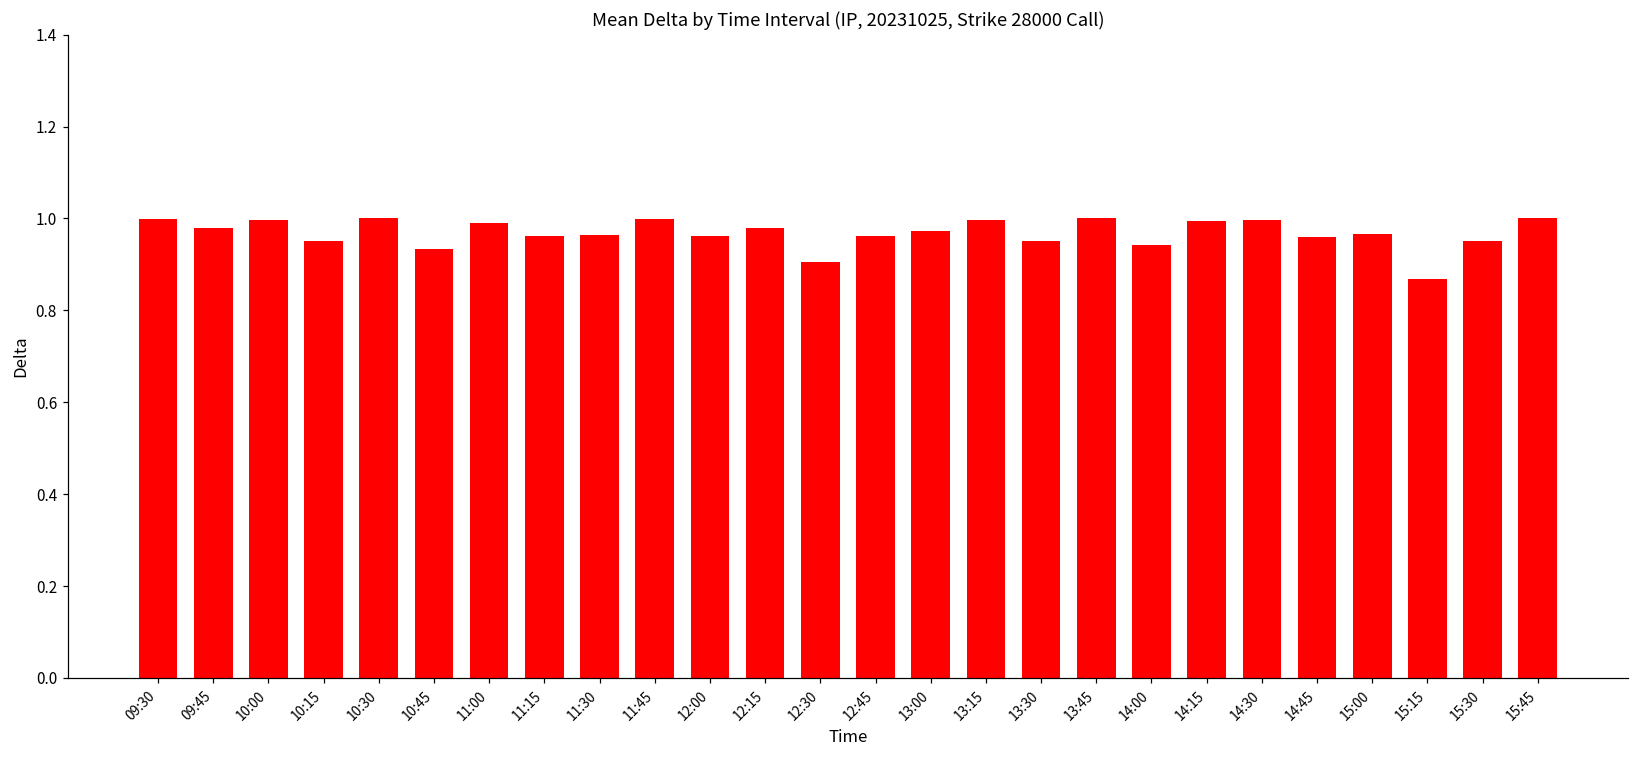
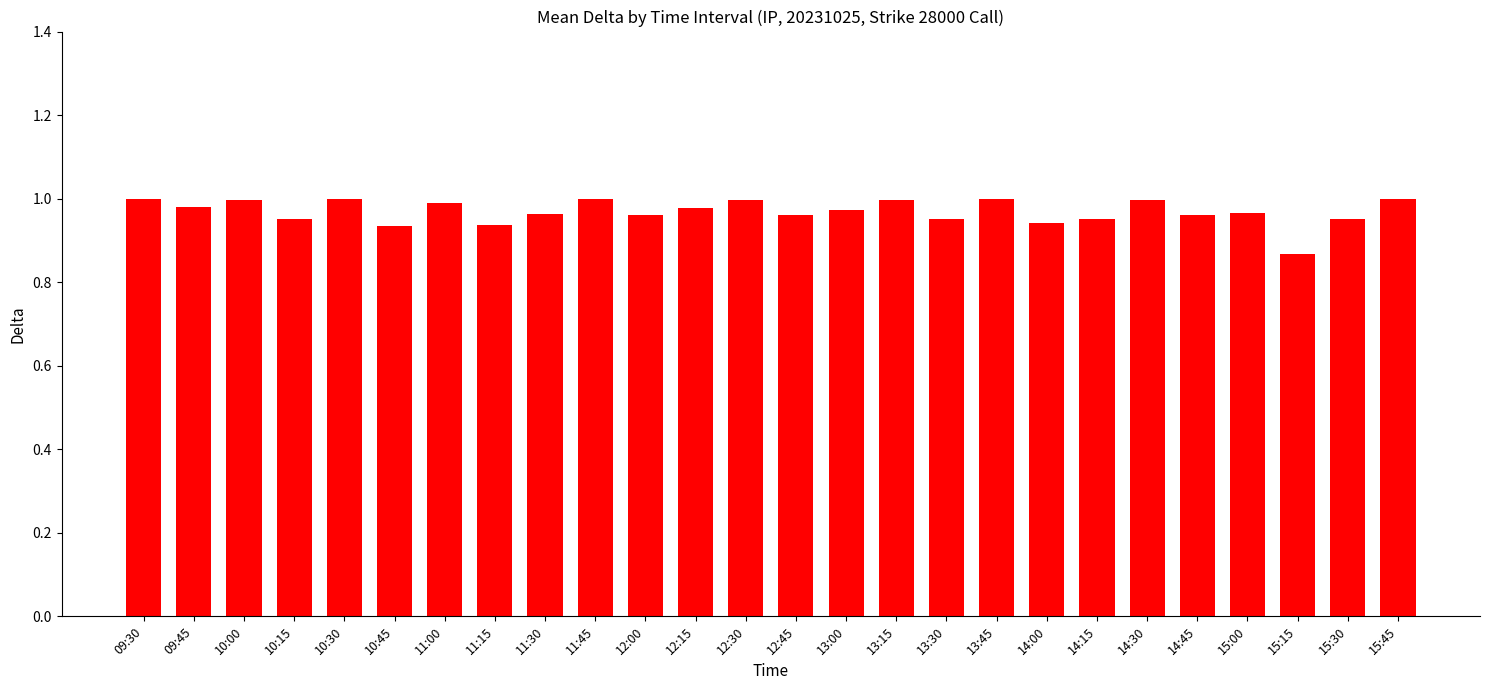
  {
    "09:30": 1.00,
    "09:45": 0.98,
    "10:00": 1.00,
    "10:15": 0.95,
    "10:30": 1.00,
    "10:45": 0.93,
    "11:00": 0.99,
-   "11:15": 0.96,
+   "11:15": 0.94,
    "11:30": 0.96,
    "11:45": 1.00,
    "12:00": 0.96,
    "12:15": 0.98,
-   "12:30": 0.90,
+   "12:30": 1.00,
    "12:45": 0.96,
    "13:00": 0.97,
    "13:15": 1.00,
    "13:30": 0.95,
    "13:45": 1.00,
    "14:00": 0.94,
-   "14:15": 1.00,
+   "14:15": 0.95,
    "14:30": 1.00,
    "14:45": 0.96,
    "15:00": 0.97,
    "15:15": 0.87,
    "15:30": 0.95,
    "15:45": 1.00
  }
